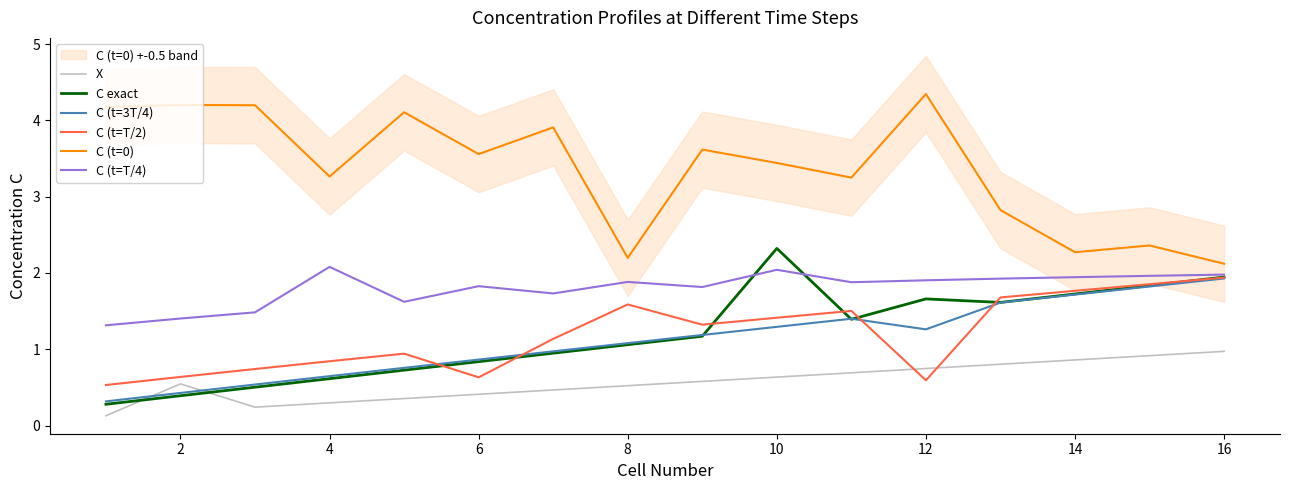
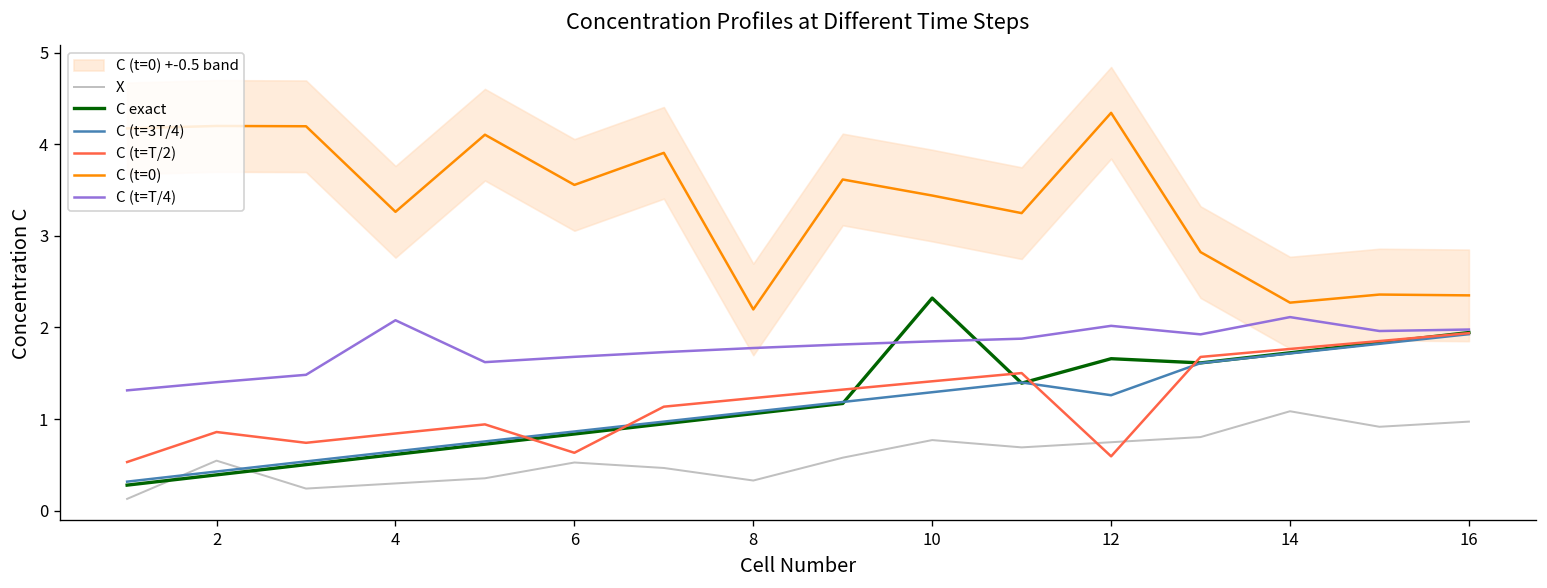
  {
    "X": {
      "2": 0.5,
      "4": 0.3,
-     "6": 0.4,
-     "8": 0.5,
-     "10": 0.6,
+     "6": 0.5,
+     "8": 0.3,
+     "10": 0.8,
      "12": 0.7,
-     "14": 0.9,
+     "14": 1.1,
      "16": 1.0
    },
    "C exact": {
      "2": 0.4,
      "10": 2.3,
      "12": 1.7
    },
    "C (t=3T/4)": {
      "2": 0.4,
      "10": 1.3,
      "12": 1.3
    },
    "C (t=T/2)": {
-     "2": 0.6,
+     "2": 0.9,
      "4": 0.8,
      "6": 0.6,
-     "8": 1.6,
+     "8": 1.2,
      "10": 1.4,
      "12": 0.6,
      "14": 1.8
    },
    "C (t=0)": {
      "4": 3.3,
      "6": 3.6,
      "8": 2.2,
      "10": 3.4,
      "12": 4.3,
      "14": 2.3,
-     "16": 2.1
+     "16": 2.4
    },
    "C (t=T/4)": {
      "2": 1.4,
      "4": 2.1,
-     "6": 1.8,
-     "8": 1.9,
-     "10": 2.0,
-     "12": 1.9,
-     "14": 1.9
+     "6": 1.7,
+     "8": 1.8,
+     "10": 1.8,
+     "12": 2.0,
+     "14": 2.1
    }
  }
